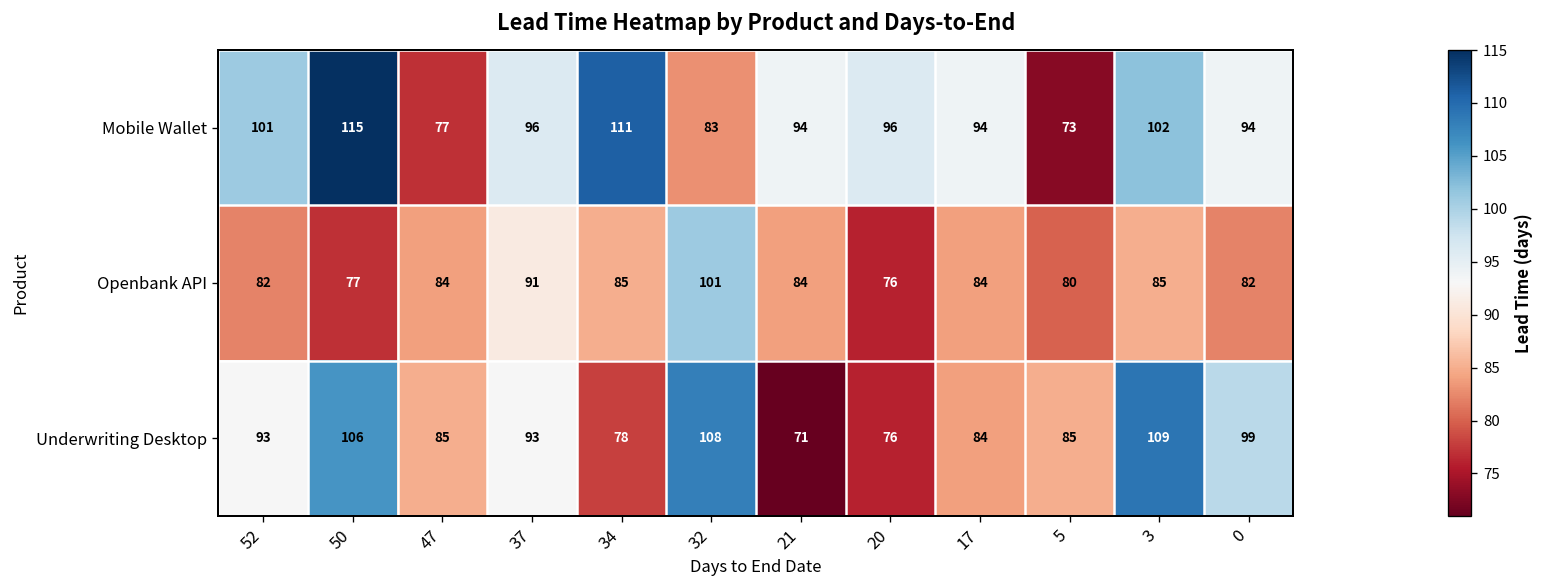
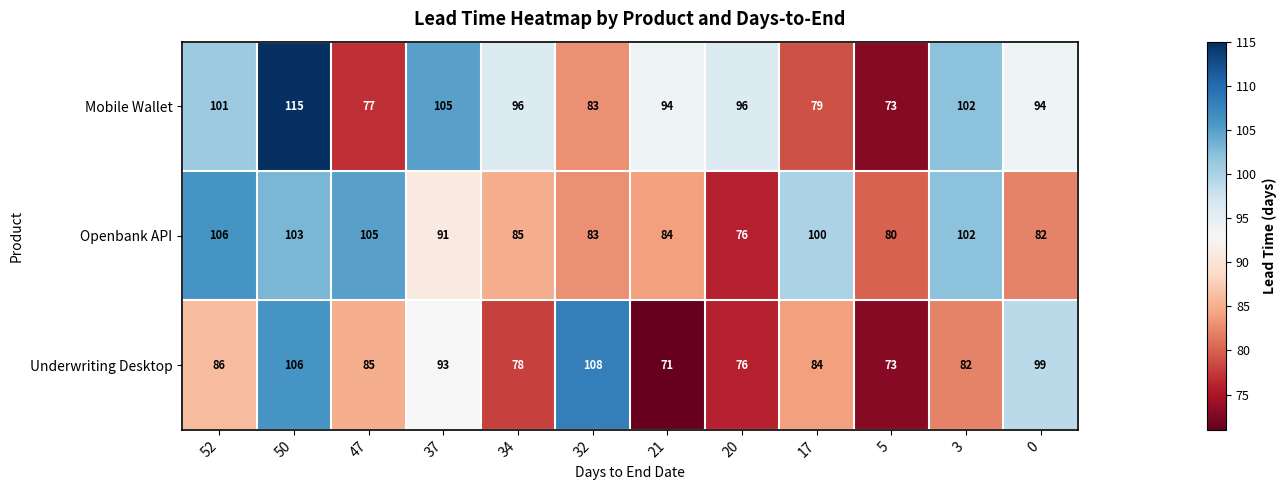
  {
    "Mobile Wallet": {
      "52": 101,
      "50": 115,
      "47": 77,
-     "37": 96,
-     "34": 111,
+     "37": 105,
+     "34": 96,
      "32": 83,
      "21": 94,
      "20": 96,
-     "17": 94,
+     "17": 79,
      "5": 73,
      "3": 102,
      "0": 94
    },
    "Openbank API": {
-     "52": 82,
-     "50": 77,
-     "47": 84,
+     "52": 106,
+     "50": 103,
+     "47": 105,
      "37": 91,
      "34": 85,
-     "32": 101,
+     "32": 83,
      "21": 84,
      "20": 76,
-     "17": 84,
+     "17": 100,
      "5": 80,
-     "3": 85,
+     "3": 102,
      "0": 82
    },
    "Underwriting Desktop": {
-     "52": 93,
+     "52": 86,
      "50": 106,
      "47": 85,
      "37": 93,
      "34": 78,
      "32": 108,
      "21": 71,
      "20": 76,
      "17": 84,
-     "5": 85,
-     "3": 109,
+     "5": 73,
+     "3": 82,
      "0": 99
    }
  }
